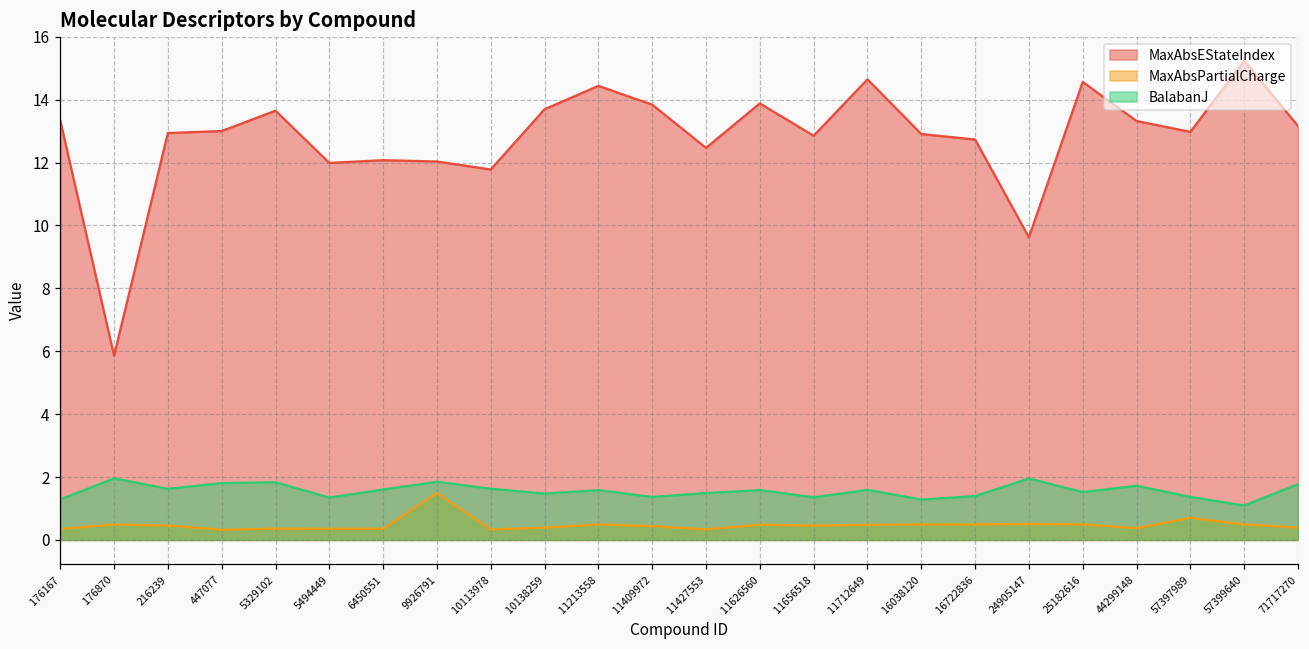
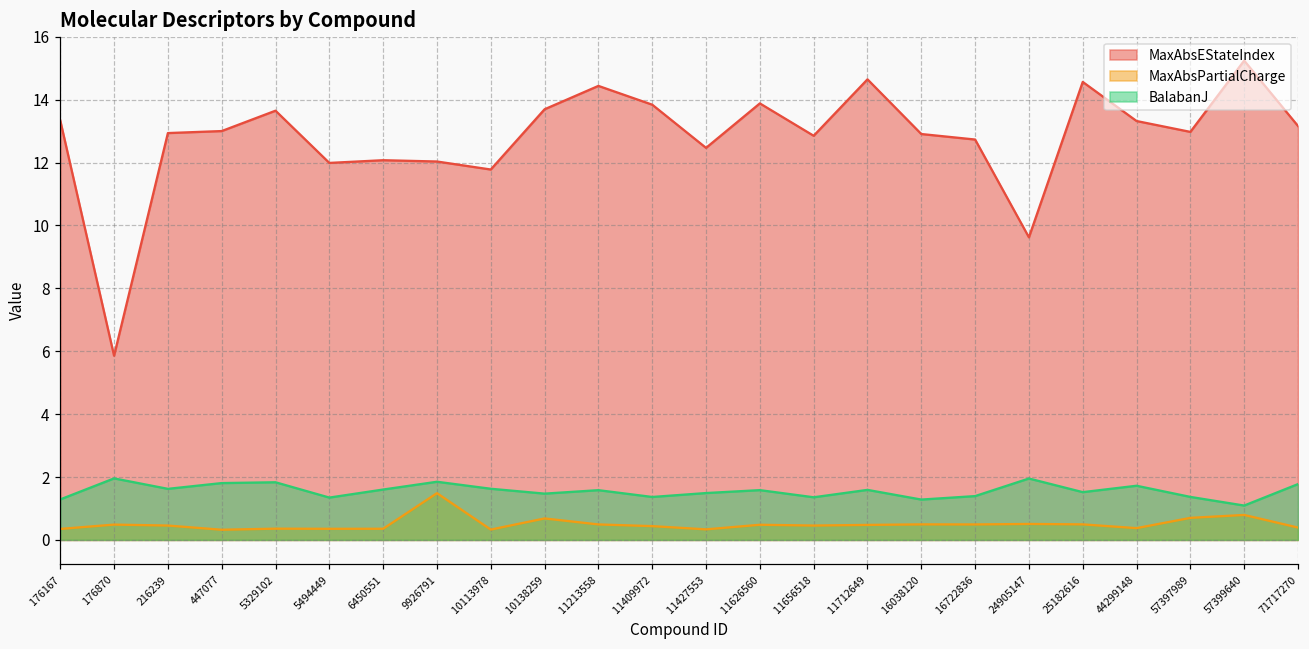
  {
    "MaxAbsEStateIndex": {
      "176167": 13.3,
      "176870": 5.9,
      "216239": 12.9,
      "447077": 13.0,
      "5329102": 13.7,
      "5494449": 12.0,
      "6450551": 12.1,
      "9926791": 12.0,
      "10113978": 11.8,
      "10138259": 13.7,
      "11213558": 14.4,
      "11409972": 13.8,
      "11427553": 12.5,
      "11626560": 13.9,
      "11656518": 12.9,
      "11712649": 14.6,
      "16038120": 12.9,
      "16722836": 12.7,
      "24905147": 9.6,
      "25182616": 14.6,
      "44299148": 13.3,
      "57397989": 13.0,
      "71717270": 13.2
    },
    "MaxAbsPartialCharge": {
      "176167": 0.3,
      "176870": 0.5,
      "216239": 0.5,
      "447077": 0.3,
      "5329102": 0.4,
      "5494449": 0.4,
      "6450551": 0.4,
      "9926791": 1.5,
      "10113978": 0.3,
-     "10138259": 0.4,
+     "10138259": 0.7,
      "11213558": 0.5,
      "11409972": 0.4,
      "11427553": 0.3,
      "11626560": 0.5,
      "11656518": 0.5,
      "11712649": 0.5,
      "16038120": 0.5,
      "16722836": 0.5,
      "24905147": 0.5,
      "25182616": 0.5,
      "44299148": 0.4,
      "57397989": 0.7,
-     "57399640": 0.5,
+     "57399640": 0.8,
      "71717270": 0.4
    },
    "BalabanJ": {
      "176167": 1.3,
      "176870": 2.0,
      "216239": 1.6,
      "447077": 1.8,
      "5329102": 1.8,
      "5494449": 1.3,
      "6450551": 1.6,
      "9926791": 1.8,
      "10113978": 1.6,
      "10138259": 1.5,
      "11213558": 1.6,
      "11409972": 1.4,
      "11427553": 1.5,
      "11626560": 1.6,
      "11656518": 1.4,
      "11712649": 1.6,
      "16038120": 1.3,
      "16722836": 1.4,
      "24905147": 2.0,
      "25182616": 1.5,
      "44299148": 1.7,
      "57397989": 1.4,
      "57399640": 1.1,
      "71717270": 1.8
    }
  }
